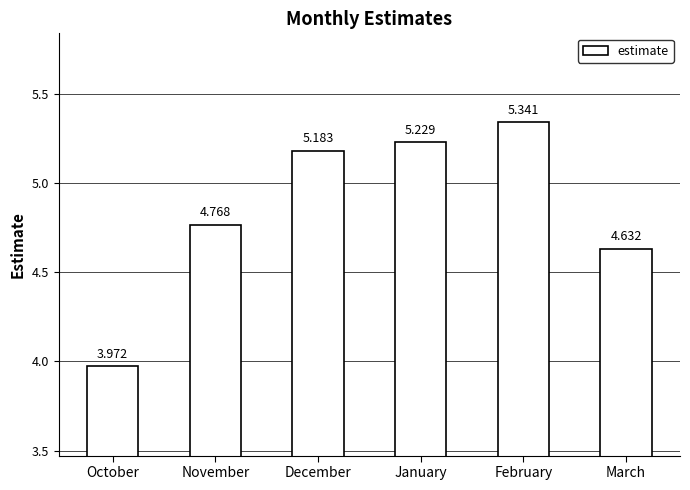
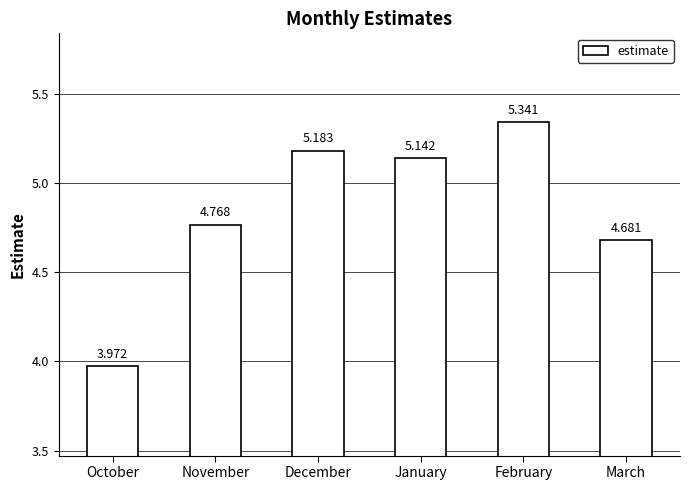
  {
    "October": 3.972,
    "November": 4.768,
    "December": 5.183,
-   "January": 5.229,
+   "January": 5.142,
    "February": 5.341,
-   "March": 4.632
+   "March": 4.681
  }
